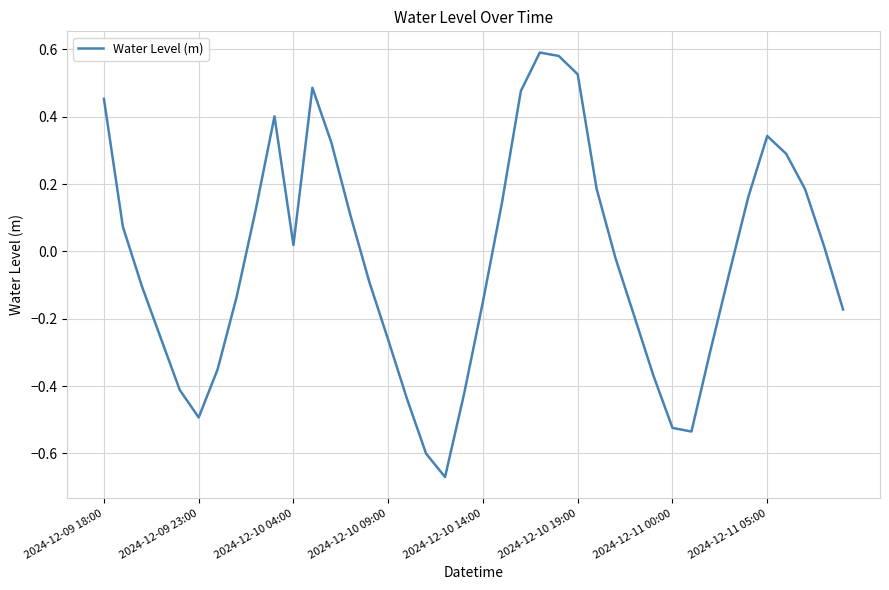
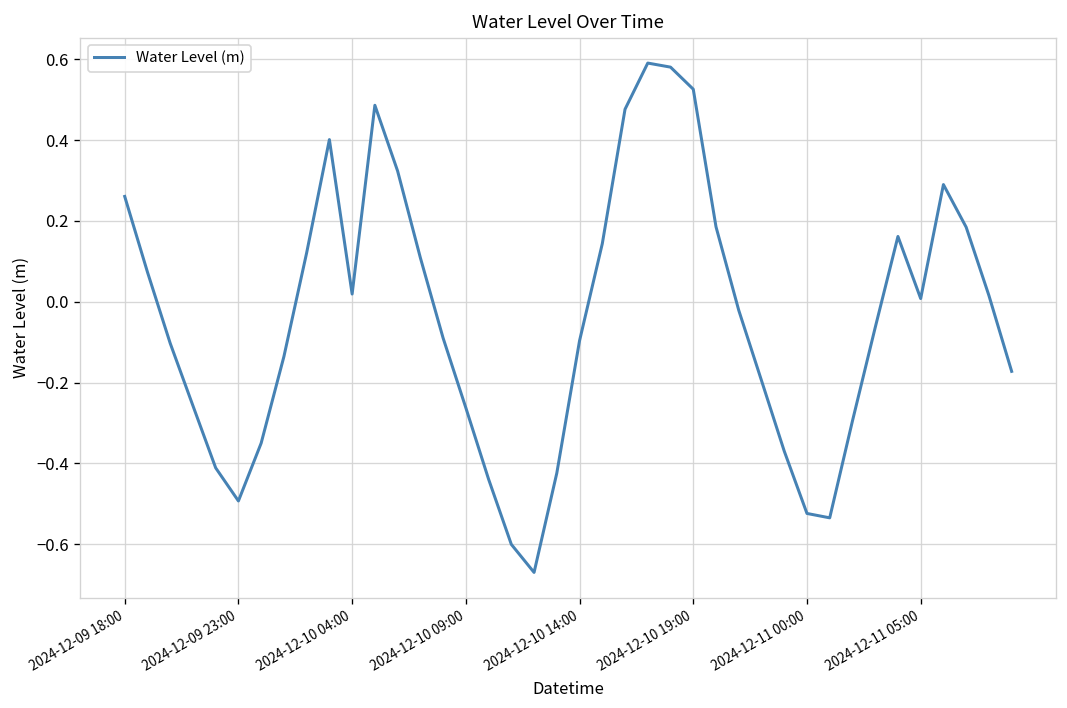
  {
-   "2024-12-09 18:00": 0.45,
+   "2024-12-09 18:00": 0.26,
    "2024-12-09 23:00": -0.49,
    "2024-12-10 04:00": 0.02,
    "2024-12-10 09:00": -0.26,
-   "2024-12-10 14:00": -0.15,
+   "2024-12-10 14:00": -0.10,
    "2024-12-10 19:00": 0.53,
    "2024-12-11 00:00": -0.52,
-   "2024-12-11 05:00": 0.34
+   "2024-12-11 05:00": 0.01
  }
